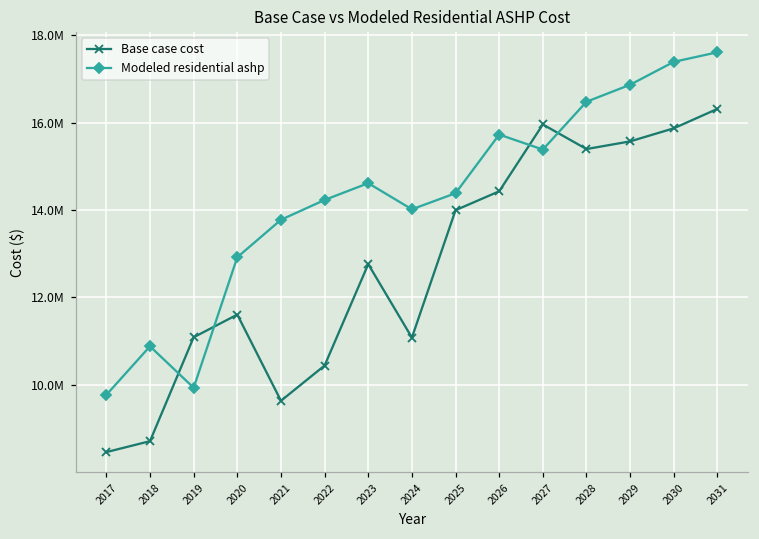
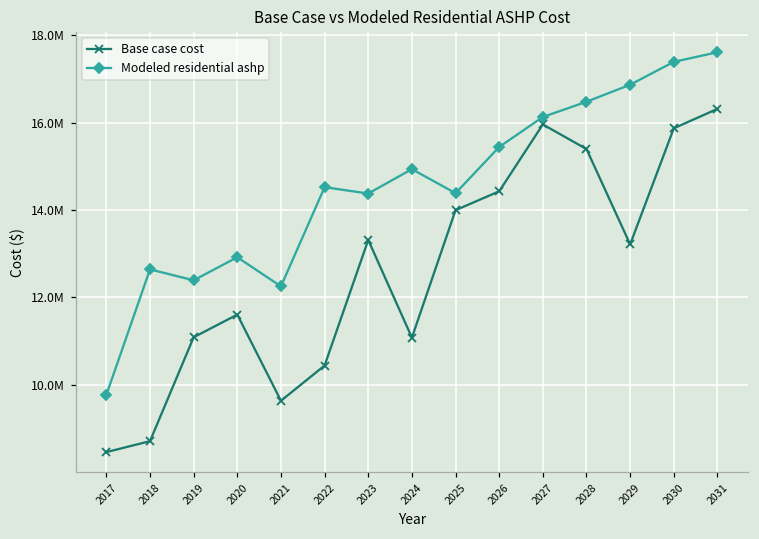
  {
    "Base case cost": {
      "2017": 8500000,
      "2018": 8700000,
      "2019": 11100000,
      "2020": 11600000,
      "2021": 9600000,
      "2022": 10400000,
-     "2023": 12800000,
+     "2023": 13300000,
      "2024": 11100000,
      "2025": 14000000,
      "2026": 14400000,
      "2027": 16000000,
      "2028": 15400000,
-     "2029": 15600000,
+     "2029": 13200000,
      "2030": 15900000,
      "2031": 16300000
    },
    "Modeled residential ashp": {
      "2017": 9800000,
-     "2018": 10900000,
-     "2019": 9900000,
+     "2018": 12600000,
+     "2019": 12400000,
      "2020": 12900000,
-     "2021": 13800000,
-     "2022": 14200000,
-     "2023": 14600000,
-     "2024": 14000000,
+     "2021": 12300000,
+     "2022": 14500000,
+     "2023": 14400000,
+     "2024": 14900000,
      "2025": 14400000,
-     "2026": 15700000,
-     "2027": 15400000,
+     "2026": 15400000,
+     "2027": 16100000,
      "2028": 16500000,
      "2029": 16900000,
      "2030": 17400000,
      "2031": 17600000
    }
  }
